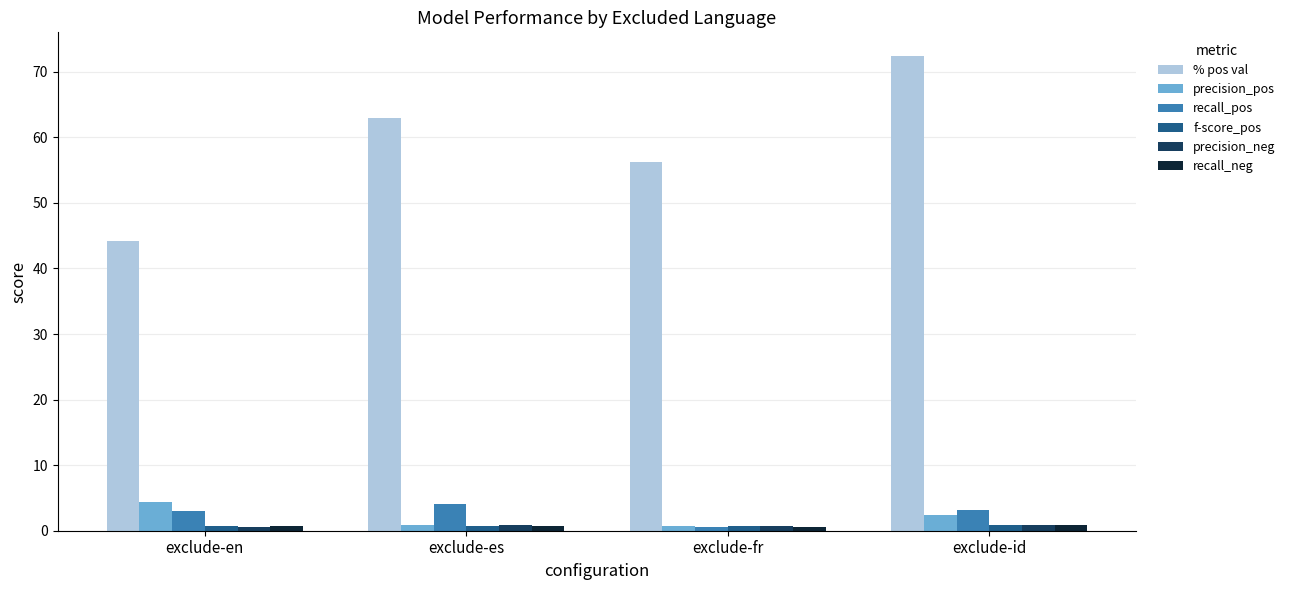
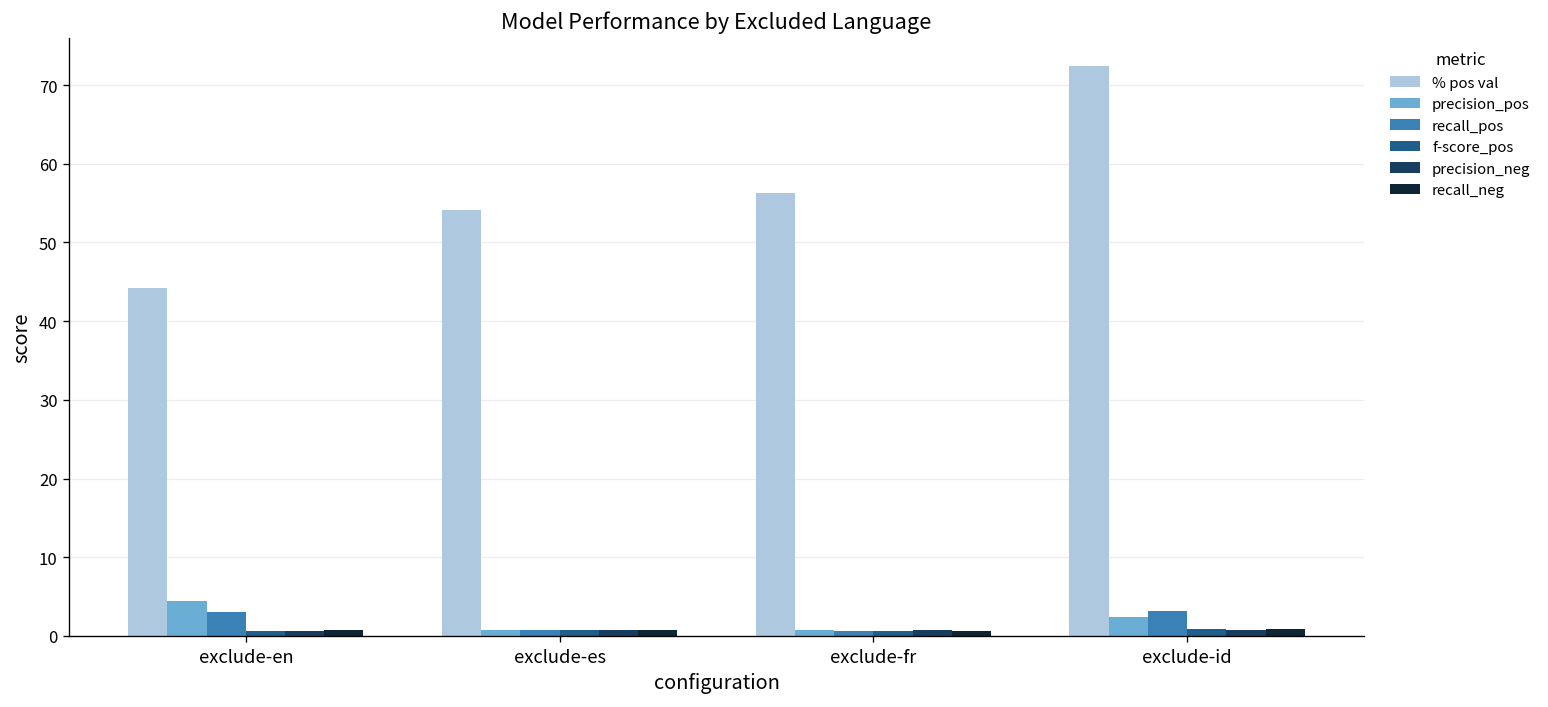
  {
    "% pos val": {
      "exclude-en": 44,
-     "exclude-es": 63,
+     "exclude-es": 54,
      "exclude-fr": 56,
      "exclude-id": 72
    },
    "precision_pos": {
      "exclude-en": 4,
      "exclude-es": 1,
      "exclude-fr": 1,
      "exclude-id": 2
    },
    "recall_pos": {
      "exclude-en": 3,
-     "exclude-es": 4,
+     "exclude-es": 1,
      "exclude-fr": 1,
      "exclude-id": 3
    }
  }
